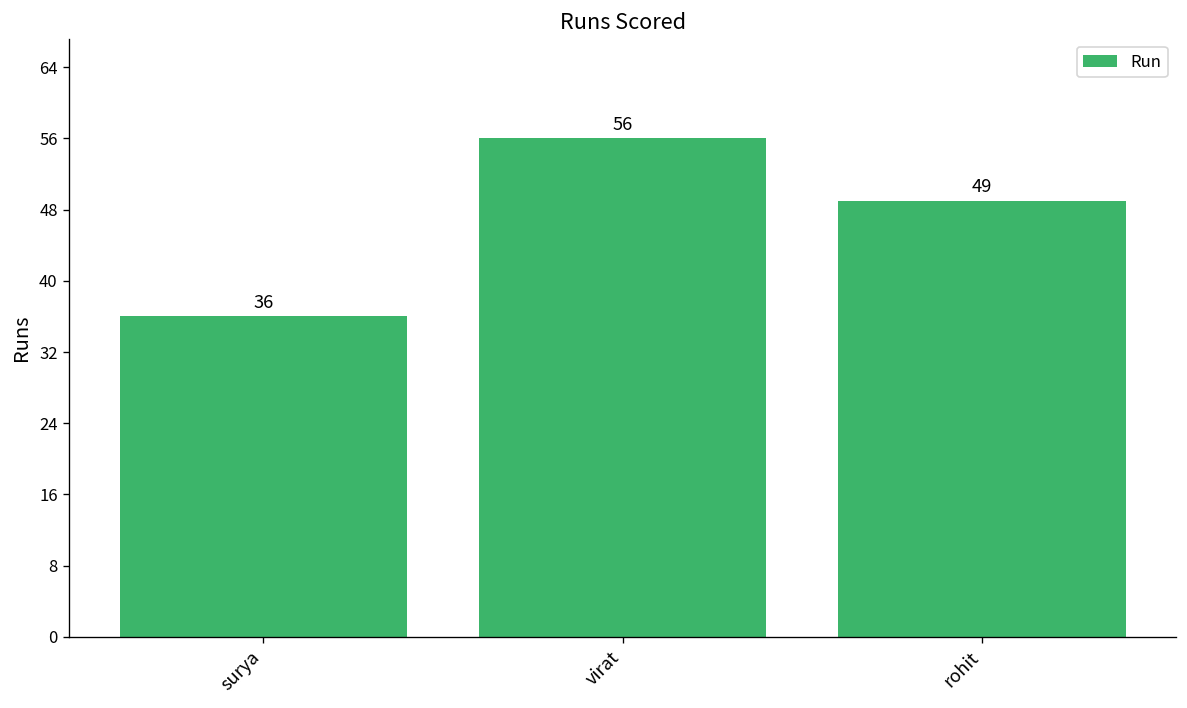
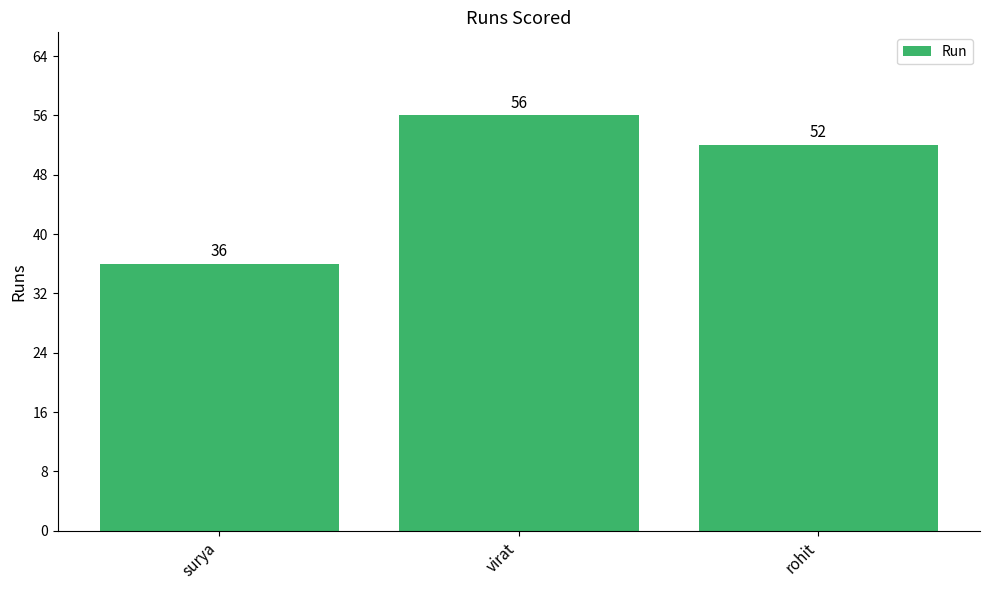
  {
    "surya": 36,
    "virat": 56,
-   "rohit": 49
+   "rohit": 52
  }
